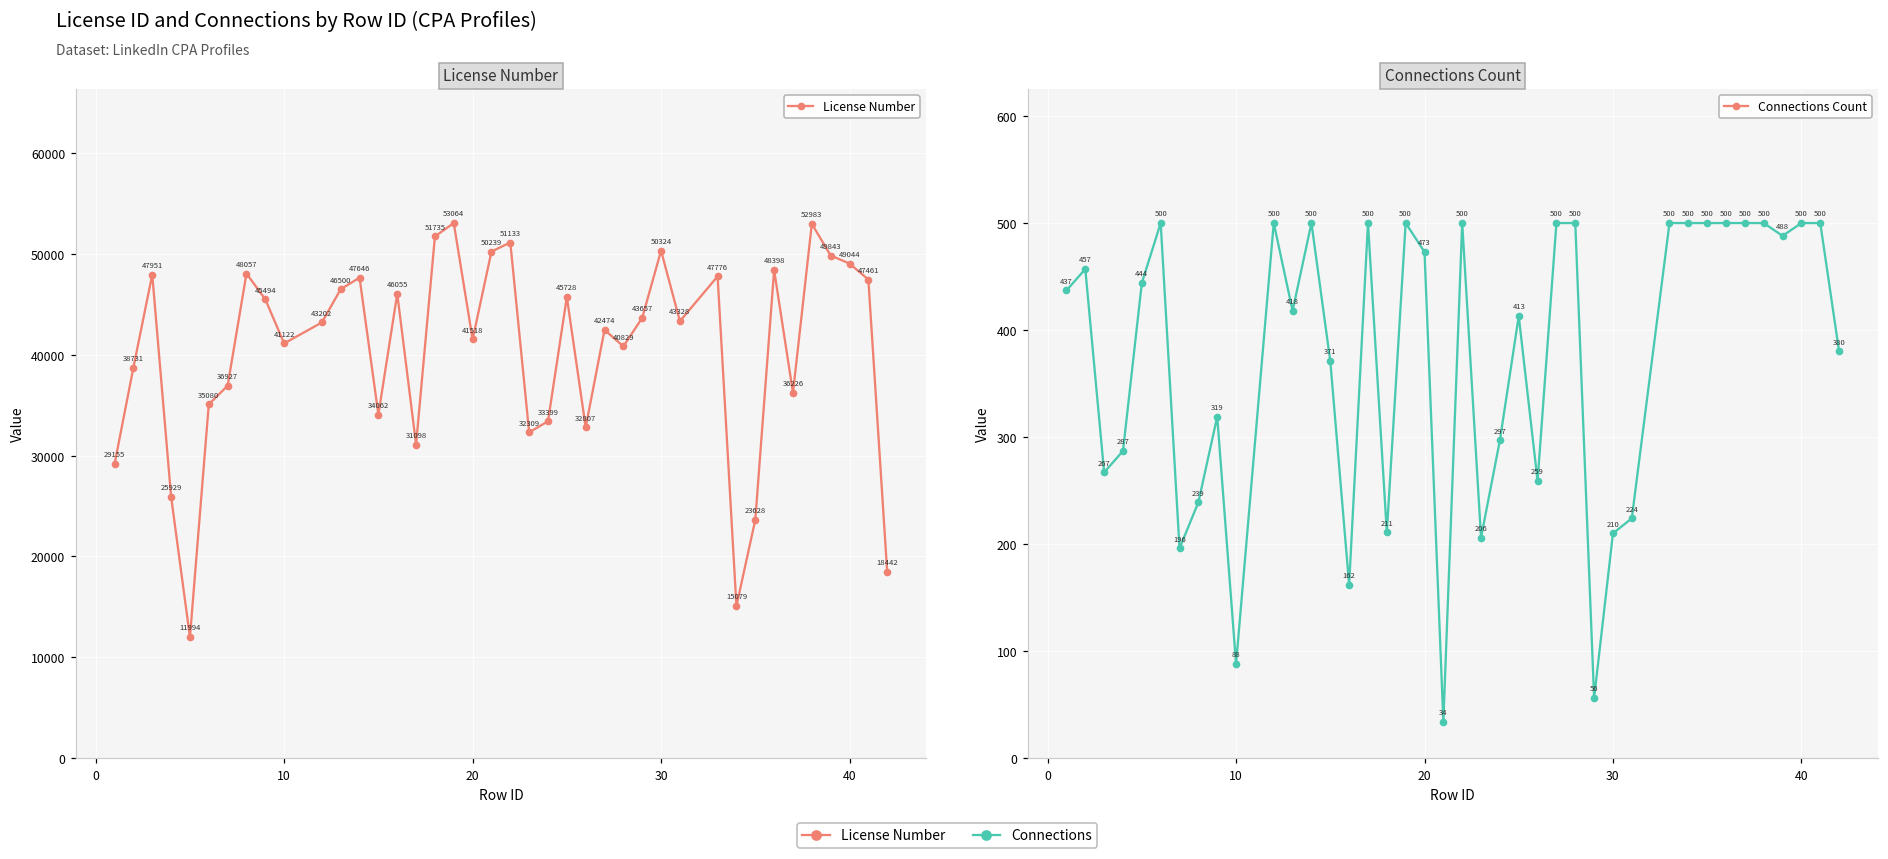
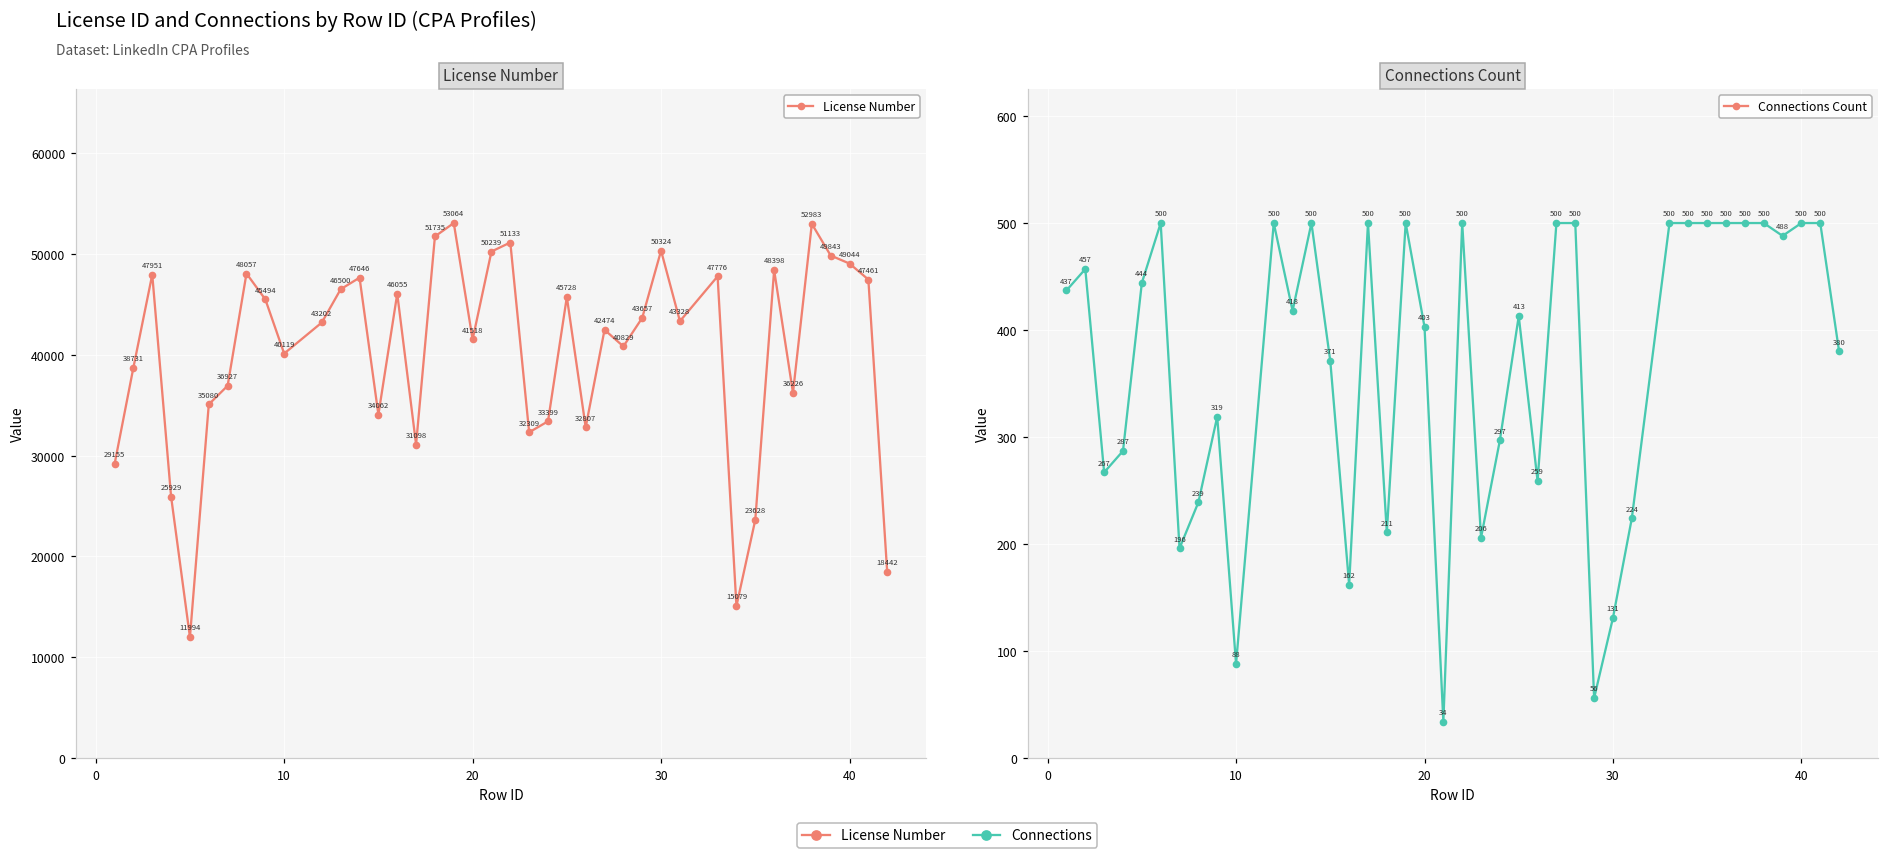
  {
    "License Number": {
-     "10": 41122,
+     "10": 40119,
      "20": 41518,
      "30": 50324,
      "40": 49044
    },
    "Connections Count": {
      "10": 88,
-     "20": 473,
-     "30": 210,
+     "20": 403,
+     "30": 131,
      "40": 500
    }
  }
